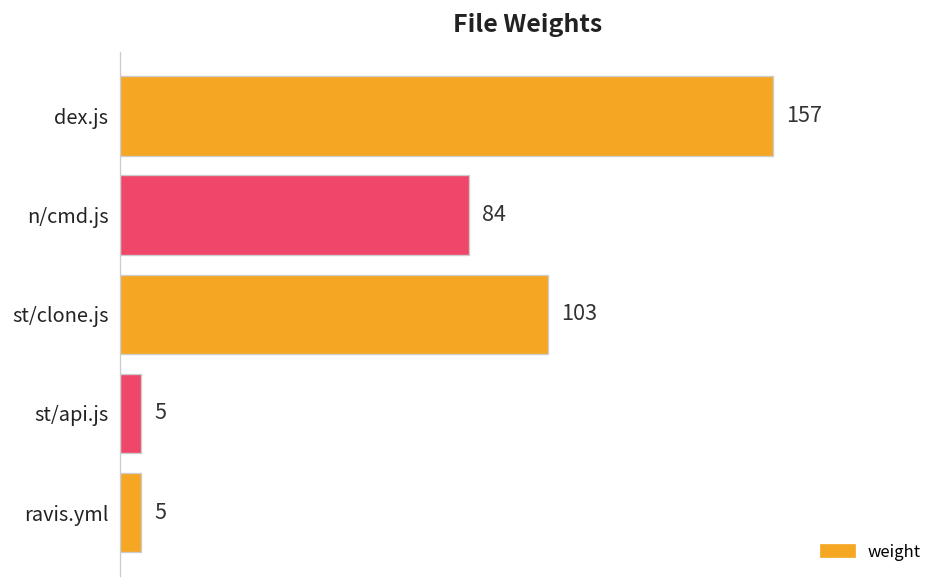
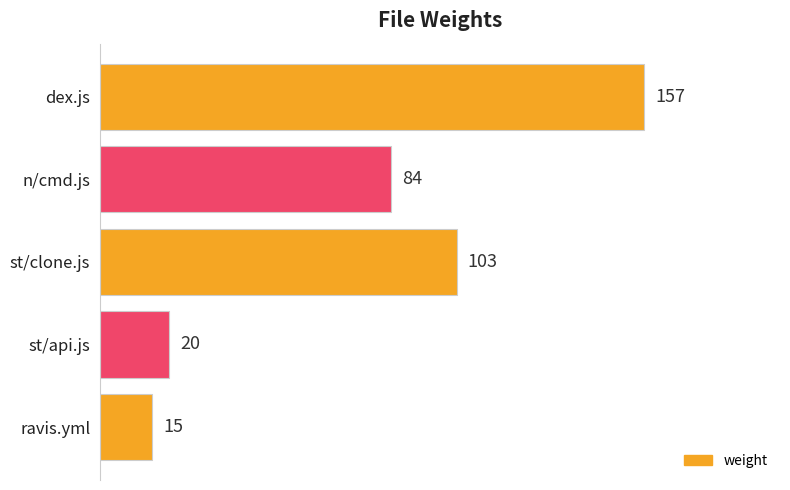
  {
    "dex.js": 157,
    "n/cmd.js": 84,
    "st/clone.js": 103,
-   "st/api.js": 5,
-   "ravis.yml": 5
+   "st/api.js": 20,
+   "ravis.yml": 15
  }
